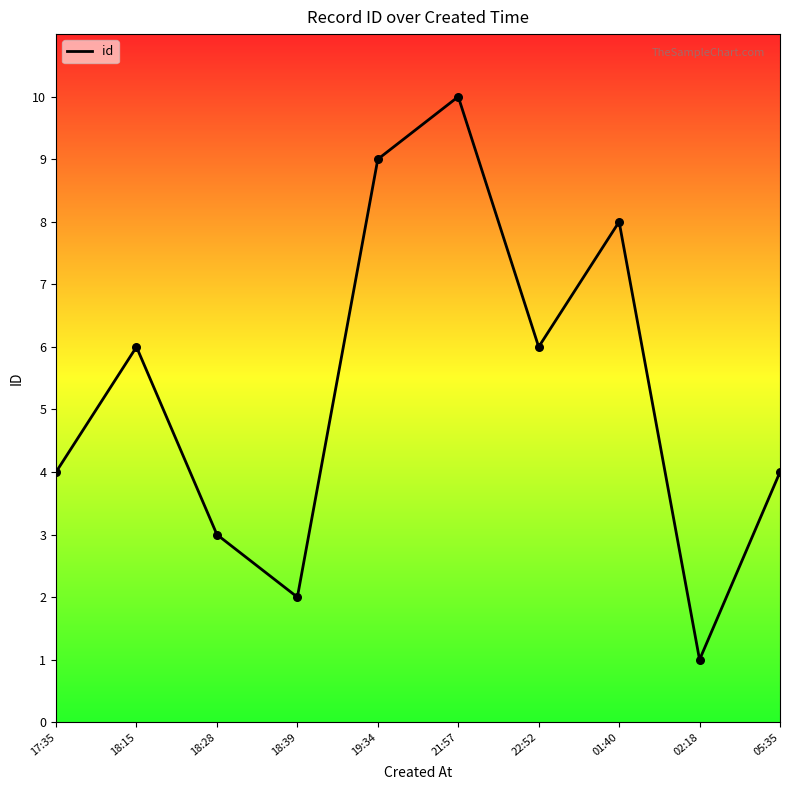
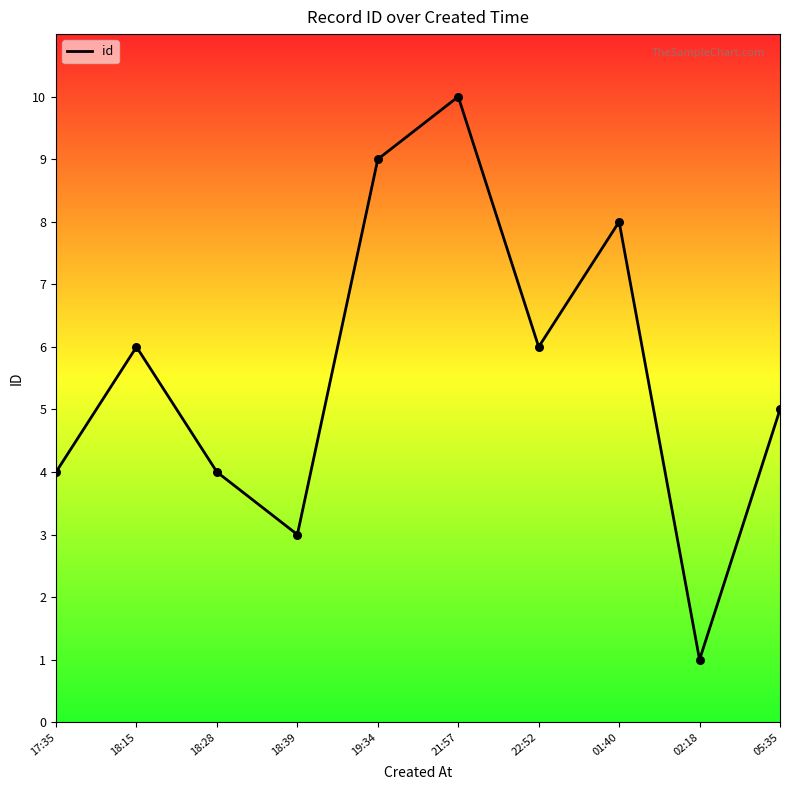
  {
    "17:35": 4,
    "18:15": 6,
-   "18:28": 3,
-   "18:39": 2,
+   "18:28": 4,
+   "18:39": 3,
    "19:34": 9,
    "21:57": 10,
    "22:52": 6,
    "01:40": 8,
    "02:18": 1,
-   "05:35": 4
+   "05:35": 5
  }
